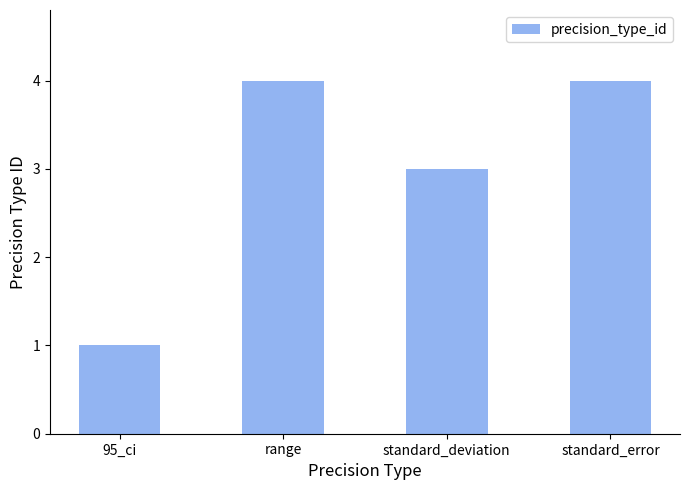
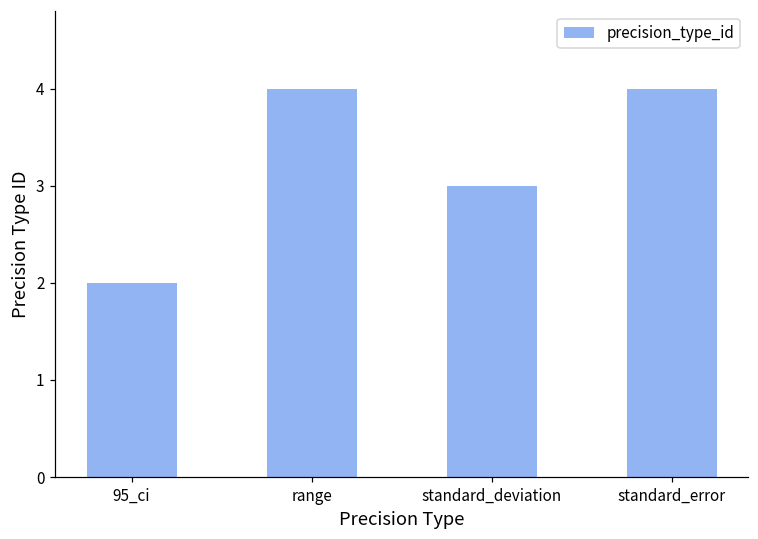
  {
-   "95_ci": 1,
+   "95_ci": 2,
    "range": 4,
    "standard_deviation": 3,
    "standard_error": 4
  }
